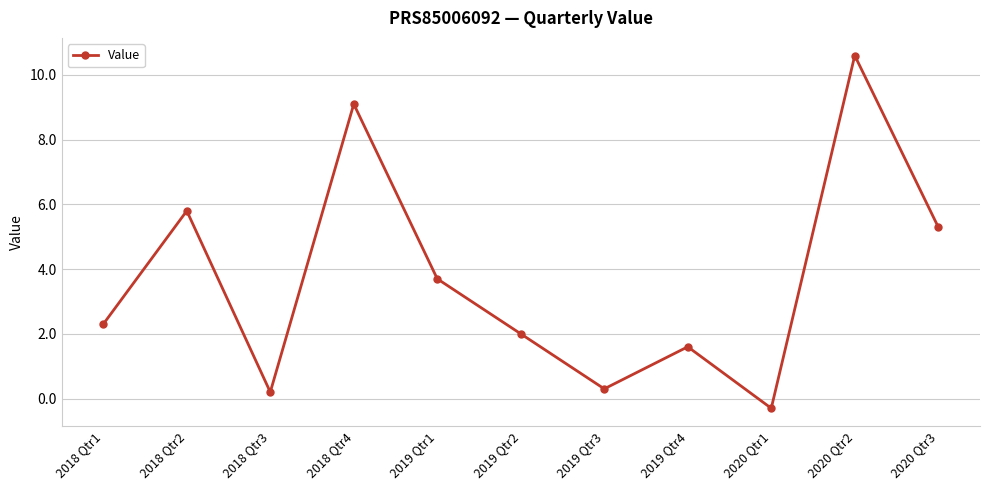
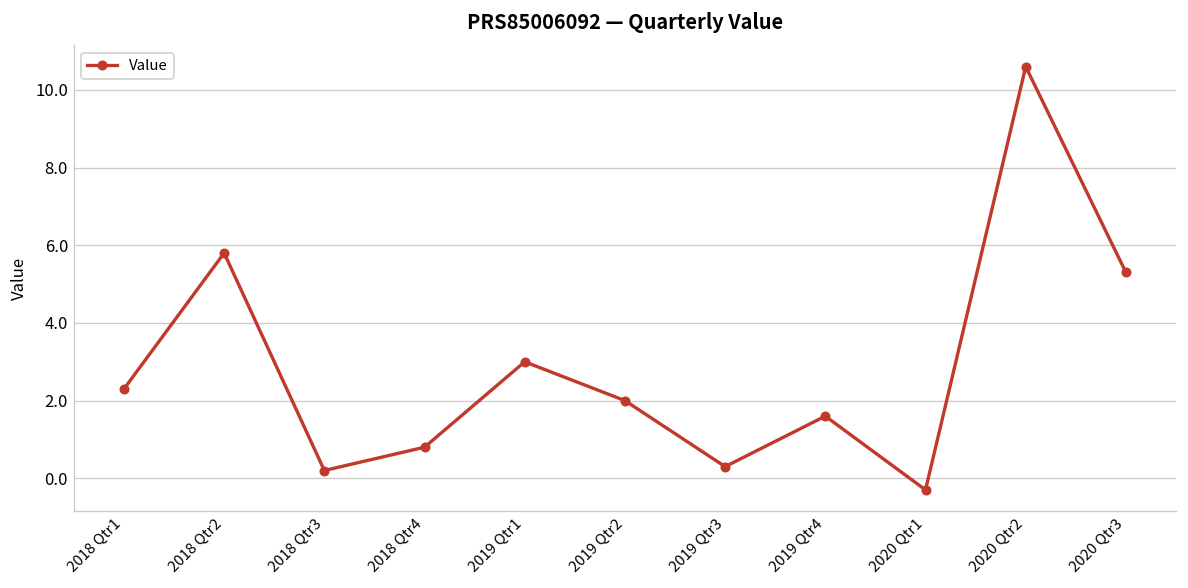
  {
    "2018 Qtr1": 2.3,
    "2018 Qtr2": 5.8,
    "2018 Qtr3": 0.2,
-   "2018 Qtr4": 9.1,
-   "2019 Qtr1": 3.7,
+   "2018 Qtr4": 0.8,
+   "2019 Qtr1": 3.0,
    "2019 Qtr2": 2.0,
    "2019 Qtr3": 0.3,
    "2019 Qtr4": 1.6,
    "2020 Qtr1": -0.3,
    "2020 Qtr2": 10.6,
    "2020 Qtr3": 5.3
  }
